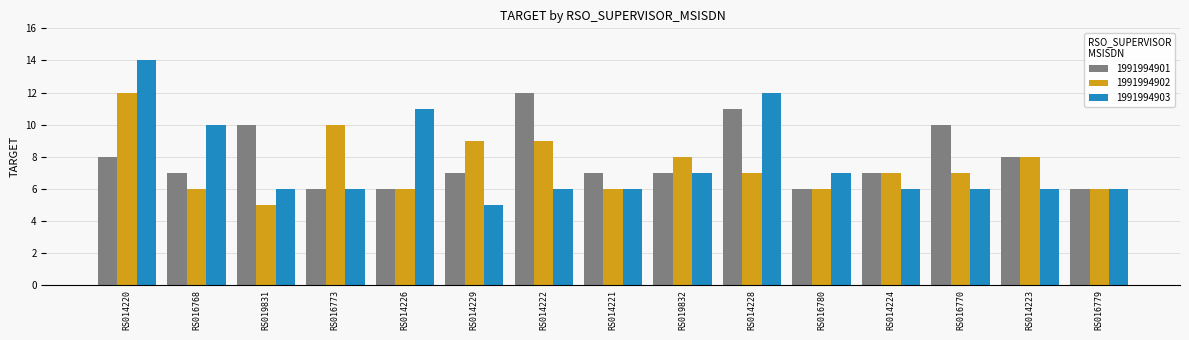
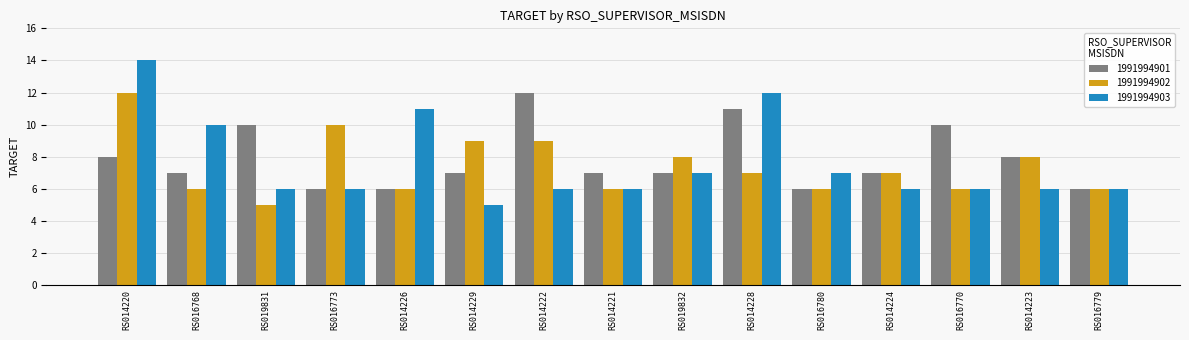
  {
    "1991994901": {
      "RS014220": 8,
      "RS016768": 7,
      "RS019831": 10,
      "RS016773": 6,
      "RS014226": 6,
      "RS014229": 7,
      "RS014222": 12,
      "RS014221": 7,
      "RS019832": 7,
      "RS014228": 11,
      "RS016780": 6,
      "RS014224": 7,
      "RS016770": 10,
      "RS014223": 8,
      "RS016779": 6
    },
    "1991994902": {
      "RS014220": 12,
      "RS016768": 6,
      "RS019831": 5,
      "RS016773": 10,
      "RS014226": 6,
      "RS014229": 9,
      "RS014222": 9,
      "RS014221": 6,
      "RS019832": 8,
      "RS014228": 7,
      "RS016780": 6,
      "RS014224": 7,
-     "RS016770": 7,
+     "RS016770": 6,
      "RS014223": 8,
      "RS016779": 6
    },
    "1991994903": {
      "RS014220": 14,
      "RS016768": 10,
      "RS019831": 6,
      "RS016773": 6,
      "RS014226": 11,
      "RS014229": 5,
      "RS014222": 6,
      "RS014221": 6,
      "RS019832": 7,
      "RS014228": 12,
      "RS016780": 7,
      "RS014224": 6,
      "RS016770": 6,
      "RS014223": 6,
      "RS016779": 6
    }
  }
